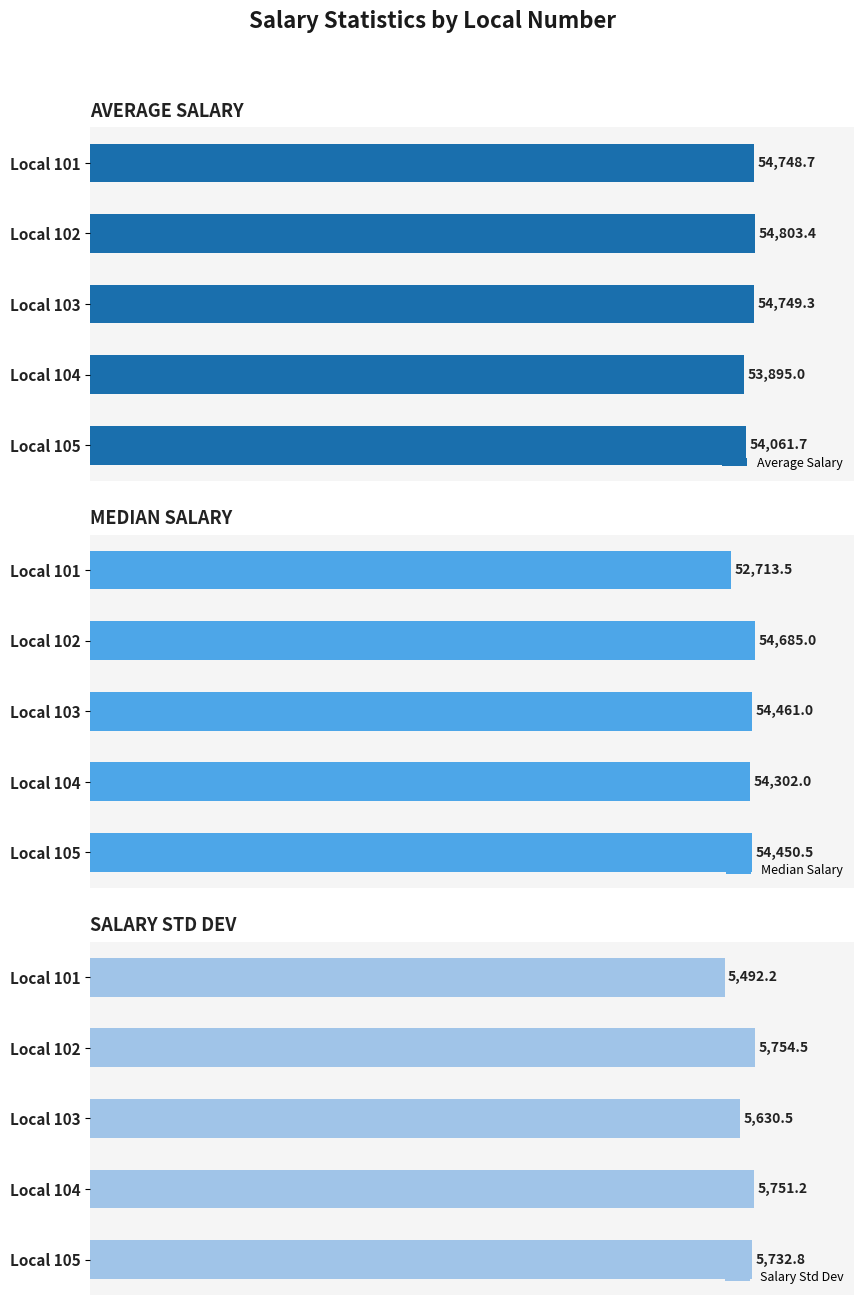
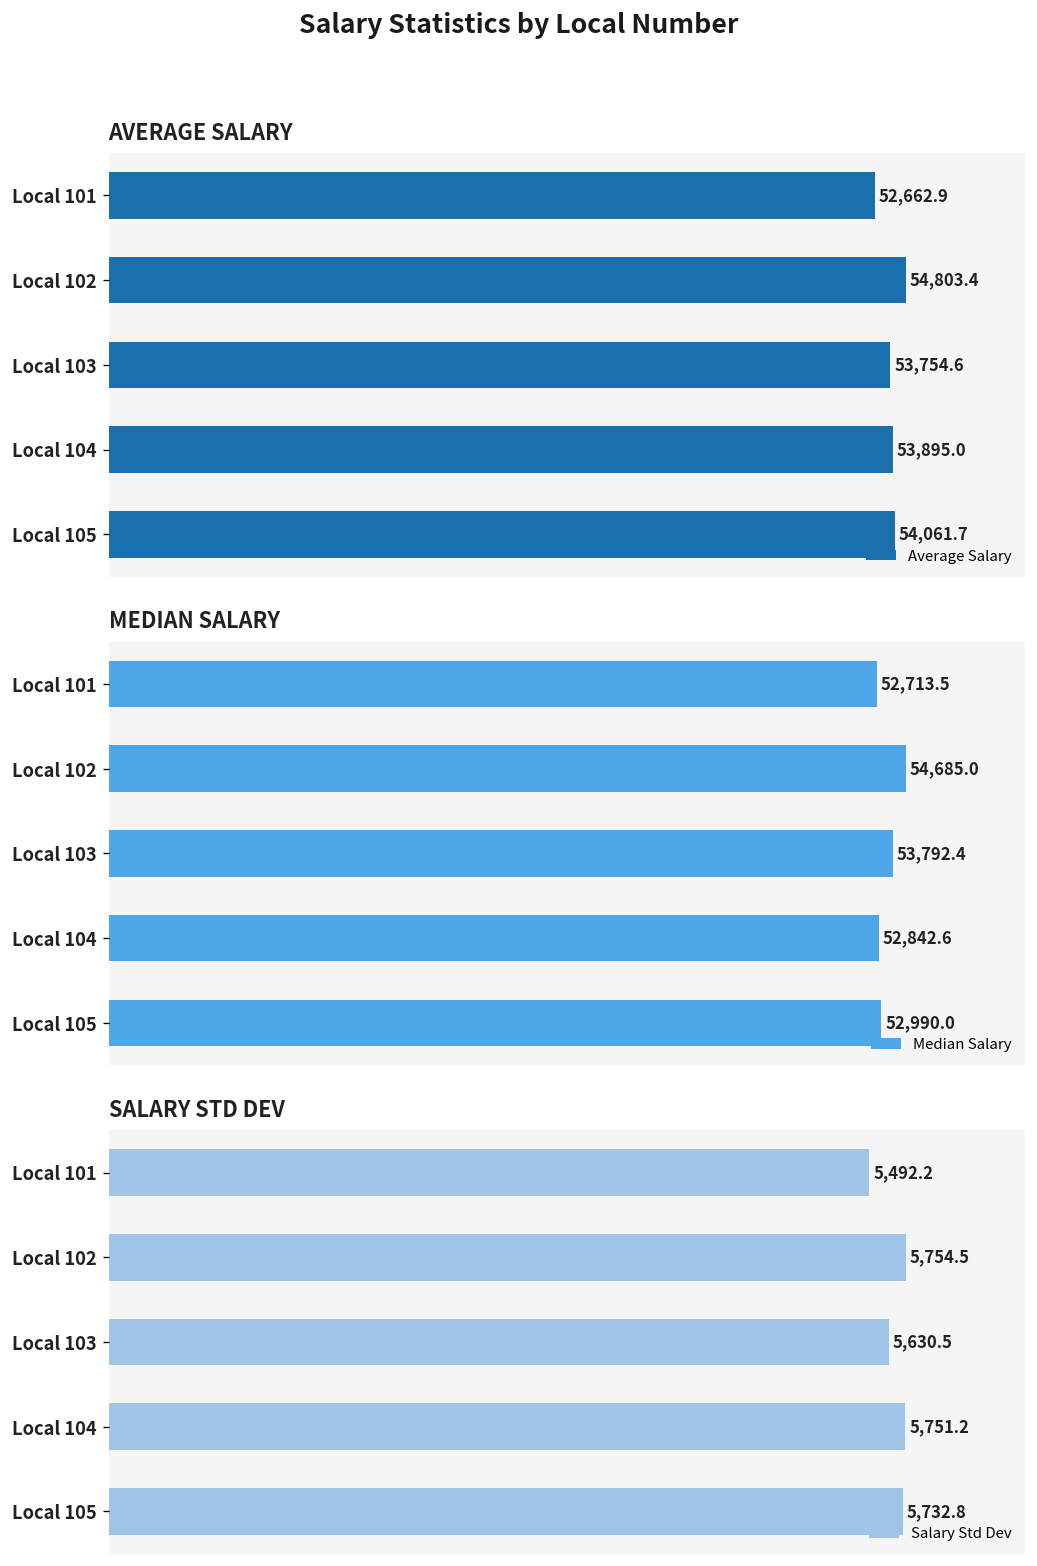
  {
    "AVERAGE SALARY": {
-     "Local 101": "54,748.7",
+     "Local 101": "52,662.9",
      "Local 102": "54,803.4",
-     "Local 103": "54,749.3",
+     "Local 103": "53,754.6",
      "Local 104": "53,895.0",
      "Local 105": "54,061.7"
    },
    "MEDIAN SALARY": {
      "Local 101": "52,713.5",
      "Local 102": "54,685.0",
-     "Local 103": "54,461.0",
-     "Local 104": "54,302.0",
-     "Local 105": "54,450.5"
+     "Local 103": "53,792.4",
+     "Local 104": "52,842.6",
+     "Local 105": "52,990.0"
    },
    "SALARY STD DEV": {
      "Local 101": "5,492.2",
      "Local 102": "5,754.5",
      "Local 103": "5,630.5",
      "Local 104": "5,751.2",
      "Local 105": "5,732.8"
    }
  }
